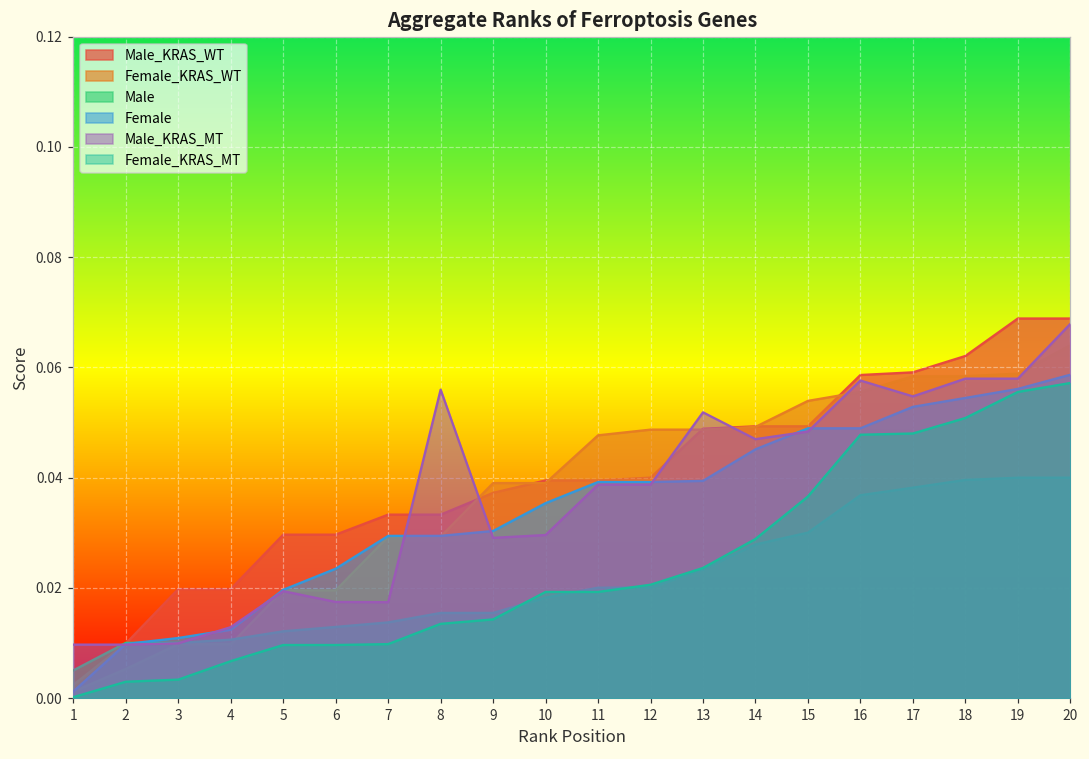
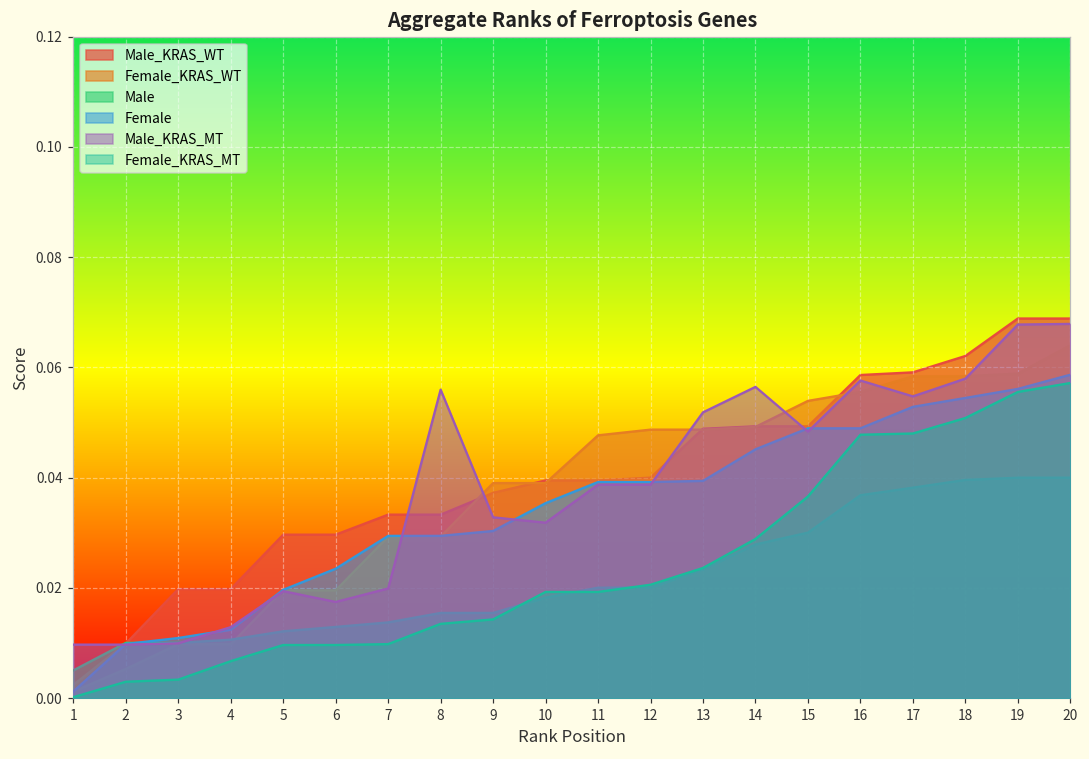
  {
    "Male_KRAS_MT": {
      "1": 0.010,
      "6": 0.017,
-     "7": 0.017,
+     "7": 0.020,
      "8": 0.056,
-     "9": 0.029,
-     "10": 0.030,
+     "9": 0.033,
+     "10": 0.032,
      "13": 0.052,
-     "14": 0.047,
+     "14": 0.056,
      "15": 0.048,
      "16": 0.058,
      "17": 0.055,
-     "19": 0.058,
+     "19": 0.068,
      "20": 0.068
    }
  }
